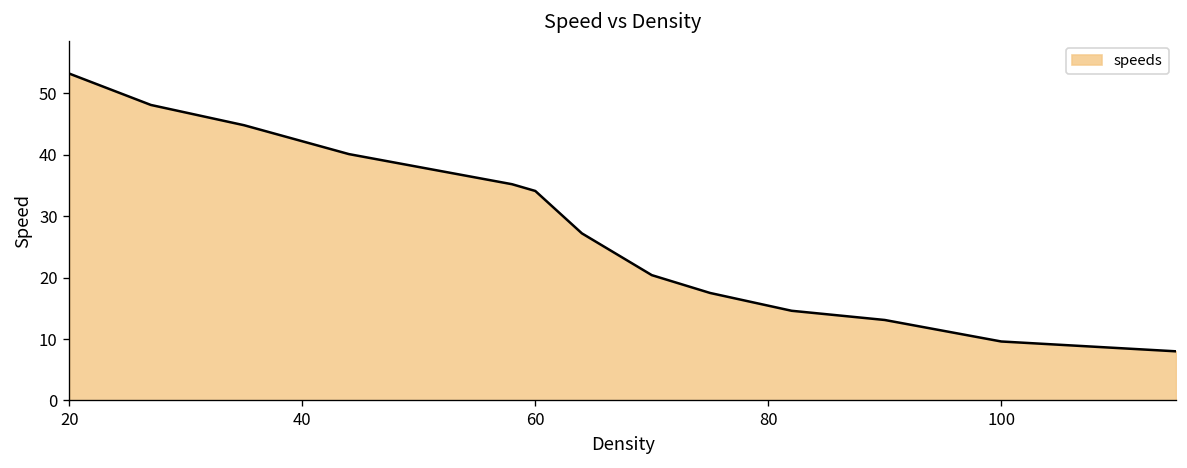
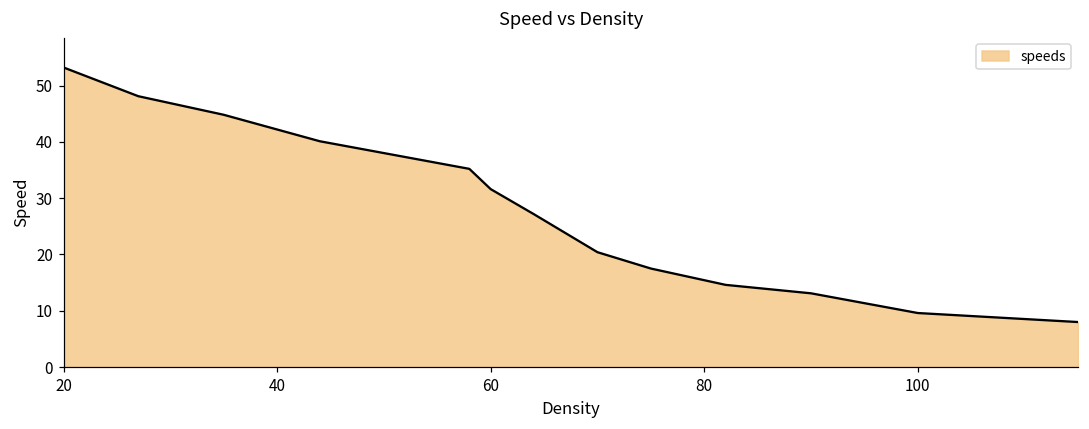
  {
    "20": 53,
-   "60": 34,
+   "60": 32,
    "100": 10
  }
